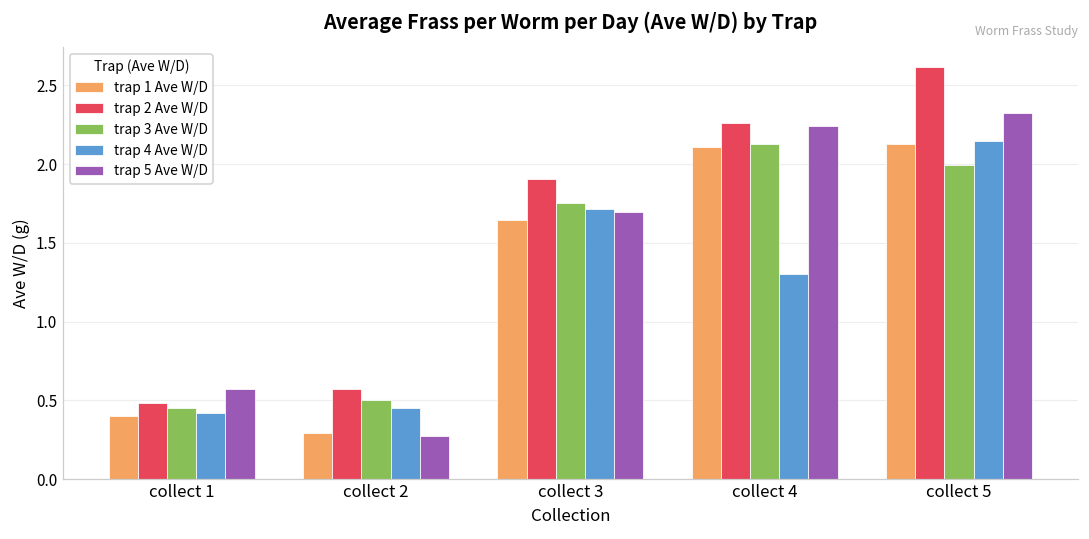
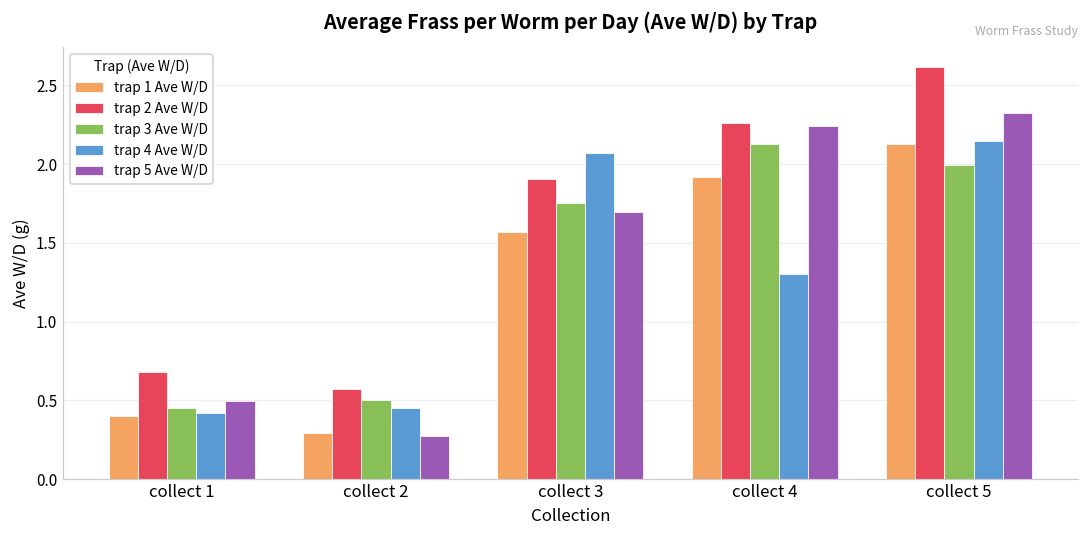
  {
    "trap 1 Ave W/D": {
      "collect 1": 0.40,
      "collect 2": 0.30,
-     "collect 3": 1.65,
-     "collect 4": 2.11,
+     "collect 3": 1.57,
+     "collect 4": 1.92,
      "collect 5": 2.13
    },
    "trap 2 Ave W/D": {
-     "collect 1": 0.48,
+     "collect 1": 0.68,
      "collect 2": 0.58,
      "collect 3": 1.91,
      "collect 4": 2.26,
      "collect 5": 2.61
    },
    "trap 3 Ave W/D": {
      "collect 1": 0.45,
      "collect 2": 0.50,
      "collect 3": 1.75,
      "collect 4": 2.13,
      "collect 5": 1.99
    },
    "trap 4 Ave W/D": {
      "collect 1": 0.42,
      "collect 2": 0.45,
-     "collect 3": 1.72,
+     "collect 3": 2.07,
      "collect 4": 1.30,
      "collect 5": 2.15
    },
    "trap 5 Ave W/D": {
-     "collect 1": 0.57,
+     "collect 1": 0.50,
      "collect 2": 0.27,
      "collect 3": 1.70,
      "collect 4": 2.24,
      "collect 5": 2.32
    }
  }
